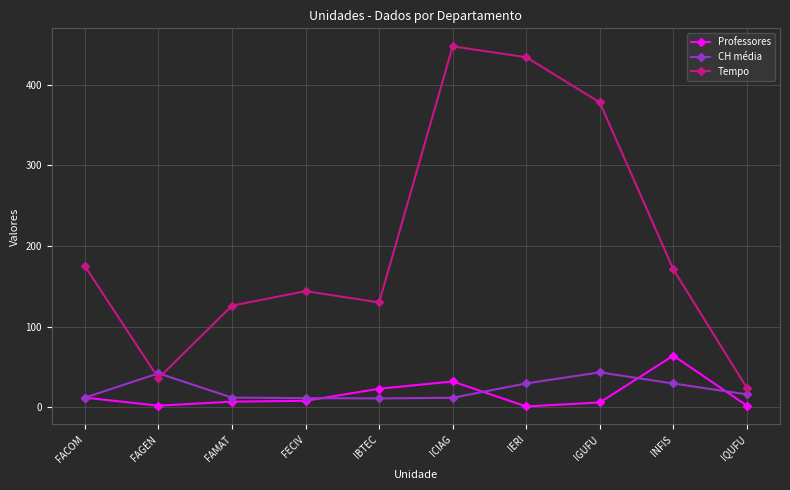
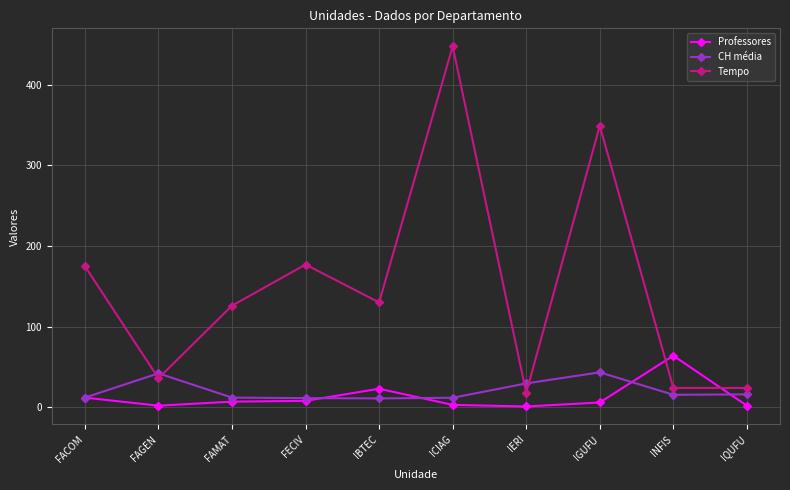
  {
    "Professores": {
      "FAGEN": 0,
      "FAMAT": 10,
      "FECIV": 10,
      "IBTEC": 20,
-     "ICIAG": 30,
+     "ICIAG": 0,
      "IERI": 0,
      "IGUFU": 10,
      "INFIS": 60,
      "IQUFU": 0
    },
    "CH média": {
      "FAGEN": 40,
      "FAMAT": 10,
      "FECIV": 10,
      "IBTEC": 10,
      "ICIAG": 10,
      "IERI": 30,
      "IGUFU": 40,
-     "INFIS": 30,
+     "INFIS": 20,
      "IQUFU": 20
    },
    "Tempo": {
      "FACOM": 180,
      "FAGEN": 40,
      "FAMAT": 130,
-     "FECIV": 140,
+     "FECIV": 180,
      "IBTEC": 130,
      "ICIAG": 450,
-     "IERI": 430,
-     "IGUFU": 380,
-     "INFIS": 170,
+     "IERI": 20,
+     "IGUFU": 350,
+     "INFIS": 20,
      "IQUFU": 20
    }
  }
